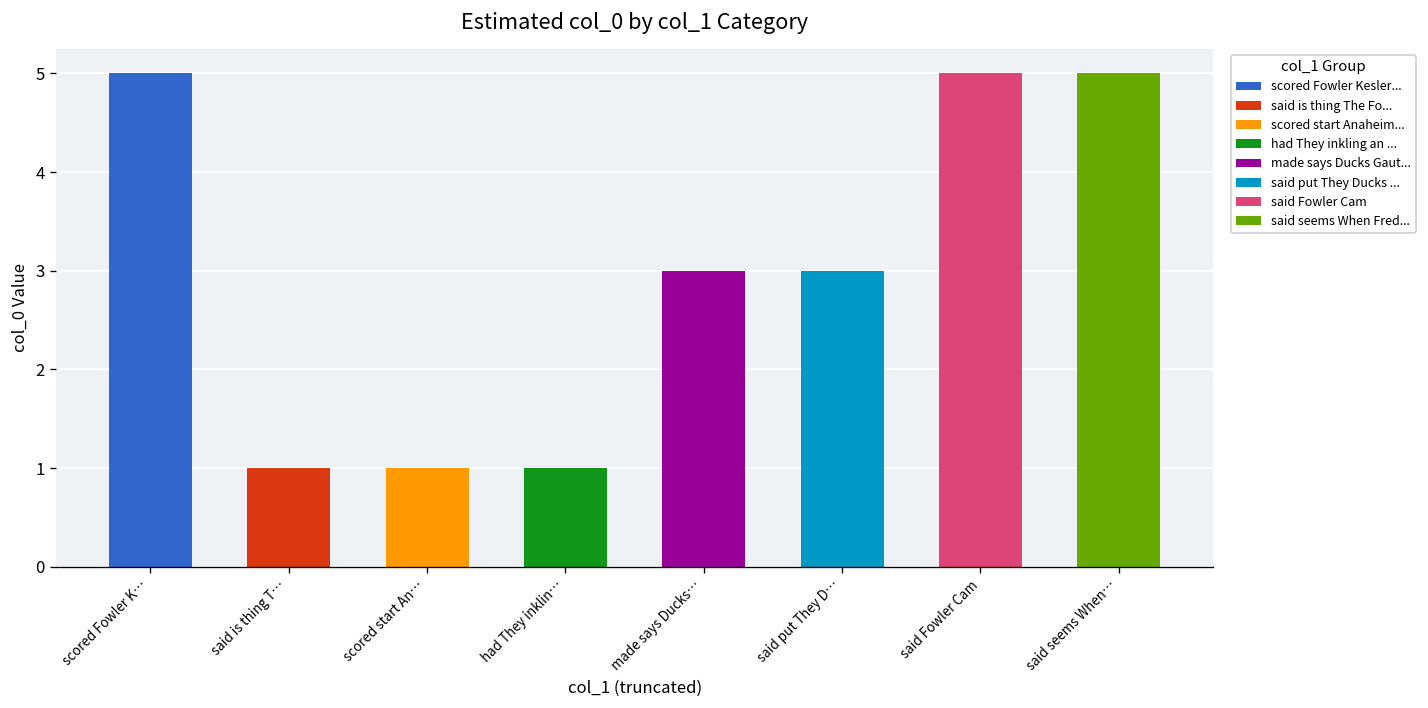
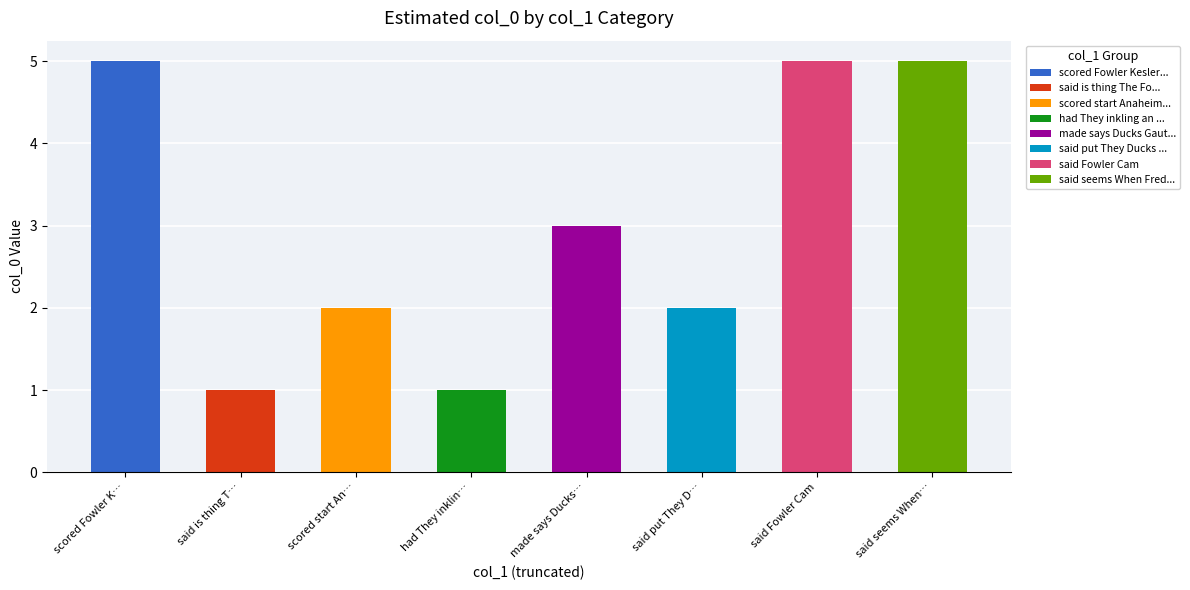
  {
    "scored Fowler K…": 5,
    "said is thing T…": 1,
-   "scored start An…": 1,
+   "scored start An…": 2,
    "had They inklin…": 1,
    "made says Ducks…": 3,
-   "said put They D…": 3,
+   "said put They D…": 2,
    "said Fowler Cam": 5,
    "said seems When…": 5
  }
